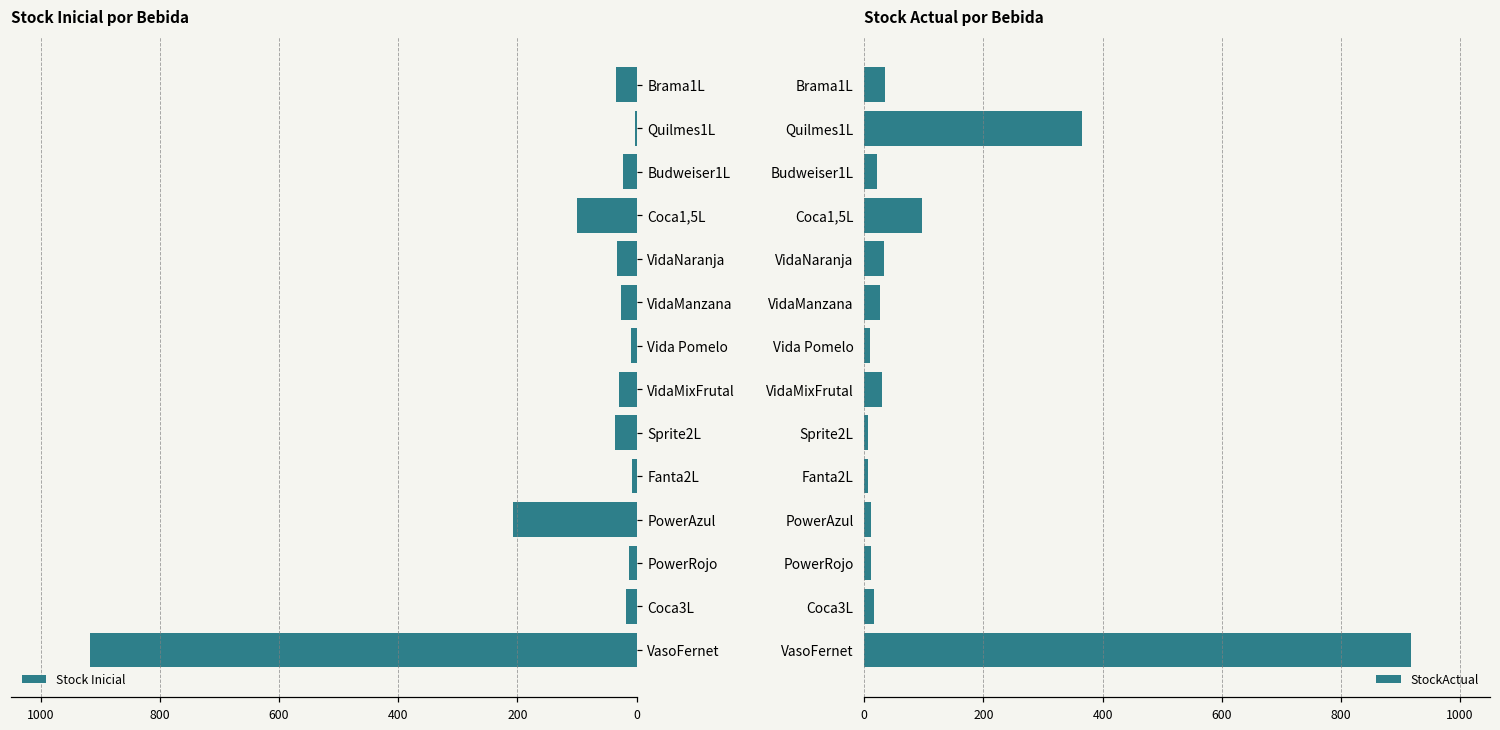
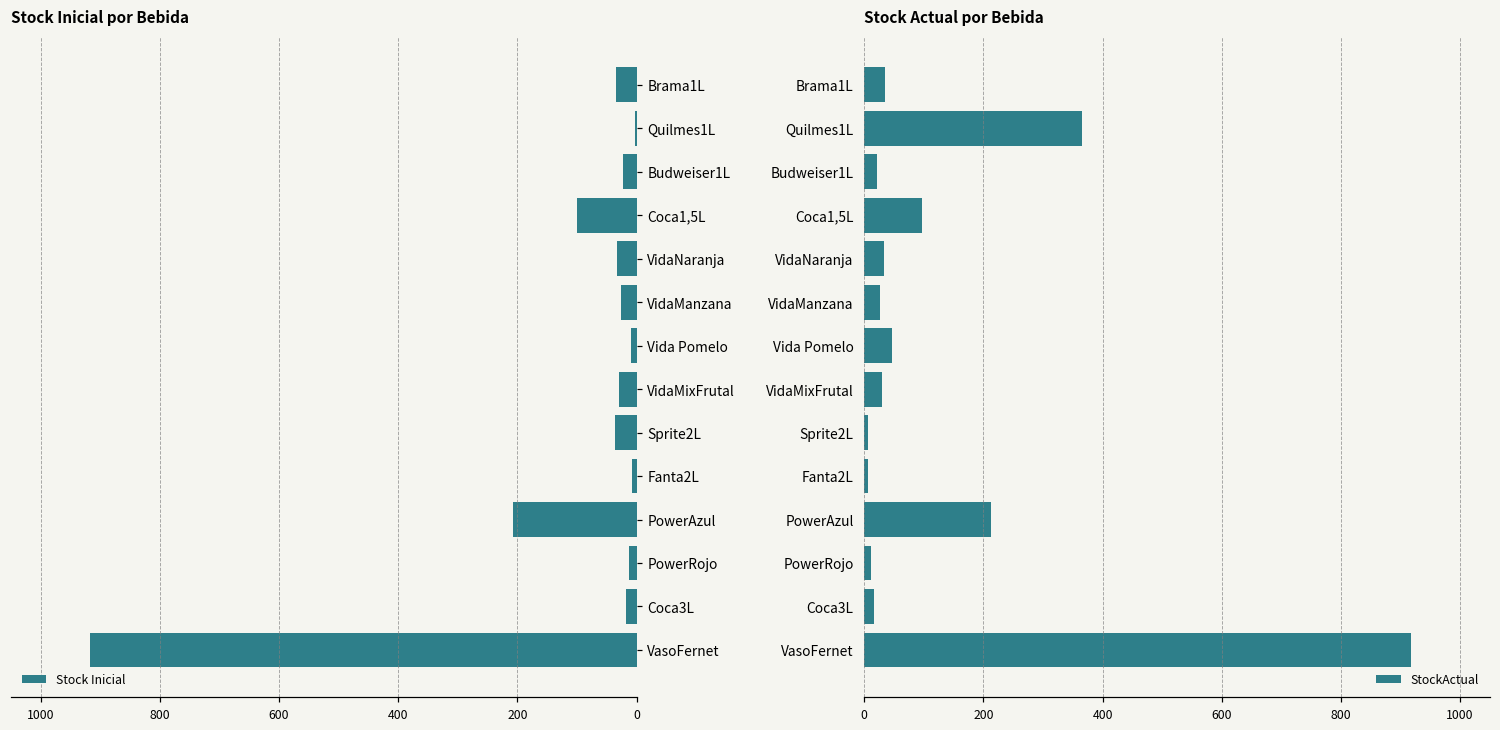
  {
    "Stock Inicial por Bebida": {
      "Brama1L": 40,
      "Budweiser1L": 20,
      "Coca1,5L": 100,
      "VidaNaranja": 30,
      "VidaManzana": 30,
      "Vida Pomelo": 10,
      "VidaMixFrutal": 30,
      "Sprite2L": 40,
      "Fanta2L": 10,
      "PowerAzul": 210,
      "PowerRojo": 10,
      "Coca3L": 20,
      "VasoFernet": 920
    },
    "Stock Actual por Bebida": {
      "Brama1L": 40,
      "Quilmes1L": 370,
      "Budweiser1L": 20,
      "Coca1,5L": 100,
      "VidaNaranja": 30,
      "VidaManzana": 30,
-     "Vida Pomelo": 10,
+     "Vida Pomelo": 50,
      "VidaMixFrutal": 30,
      "Sprite2L": 10,
      "Fanta2L": 10,
-     "PowerAzul": 10,
+     "PowerAzul": 210,
      "PowerRojo": 10,
      "Coca3L": 20,
      "VasoFernet": 920
    }
  }
